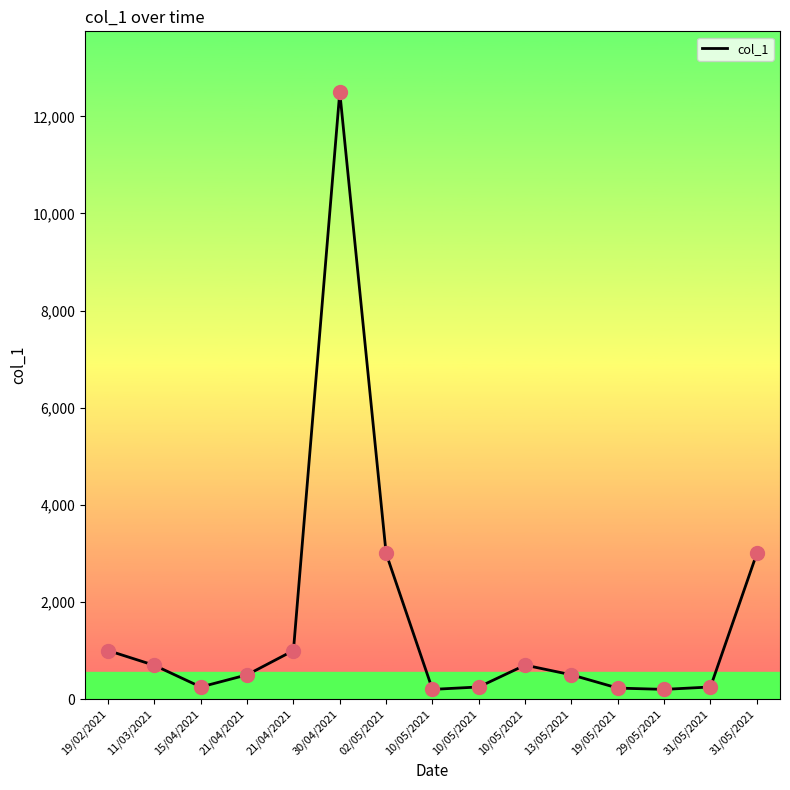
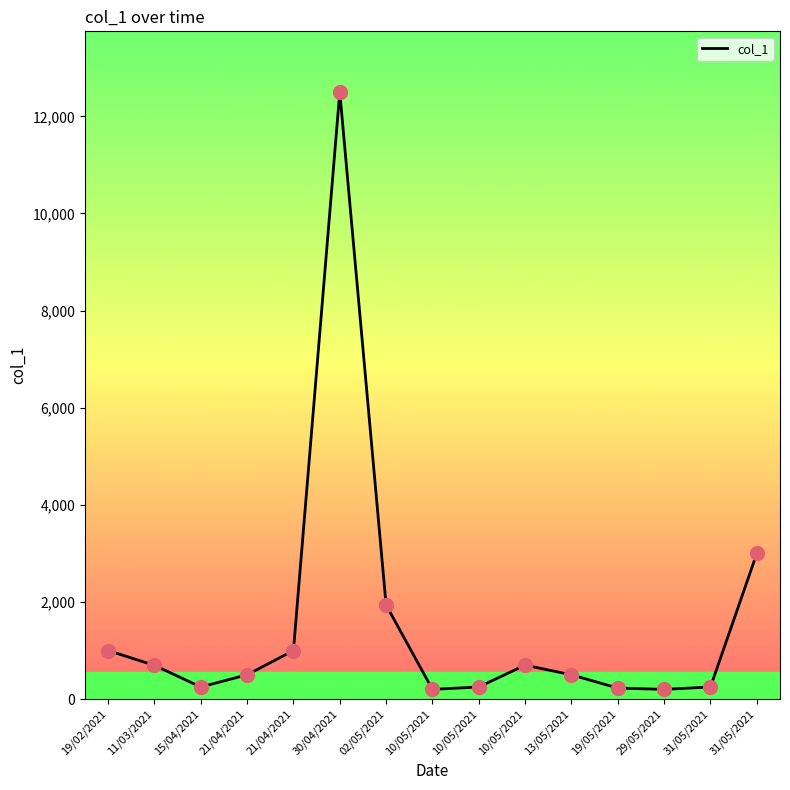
  {
    "19/02/2021": "1,000",
    "11/03/2021": "700",
    "30/04/2021": "12,500",
-   "02/05/2021": "3,000"
+   "02/05/2021": "1,900"
  }
